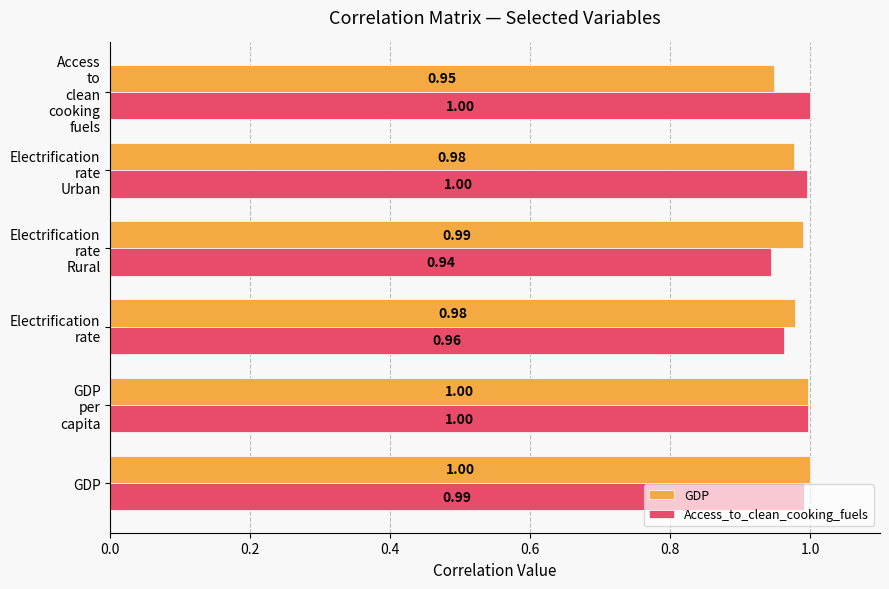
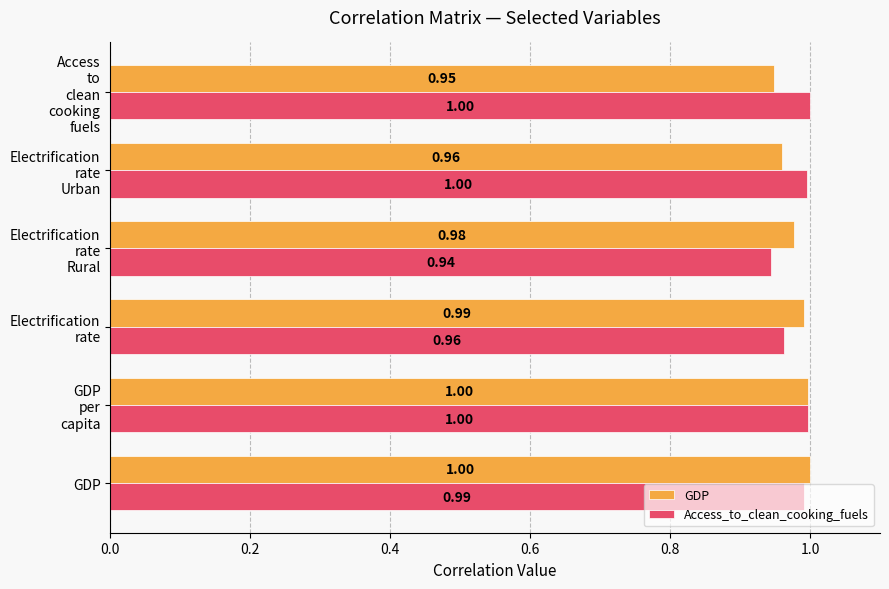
  {
    "GDP": {
      "Access to clean cooking fuels": 0.95,
-     "Electrification rate Urban": 0.98,
-     "Electrification rate Rural": 0.99,
-     "Electrification rate": 0.98,
+     "Electrification rate Urban": 0.96,
+     "Electrification rate Rural": 0.98,
+     "Electrification rate": 0.99,
      "GDP per capita": 1.00,
      "GDP": 1.00
    },
    "Access_to_clean_cooking_fuels": {
      "Access to clean cooking fuels": 1.00,
      "Electrification rate Urban": 1.00,
      "Electrification rate Rural": 0.94,
      "Electrification rate": 0.96,
      "GDP per capita": 1.00
    }
  }
